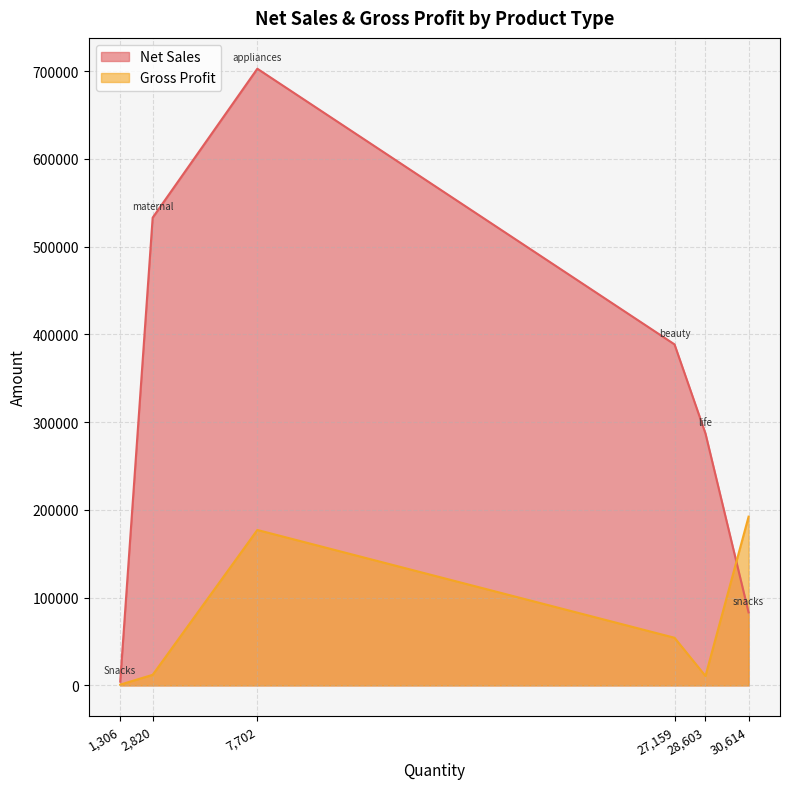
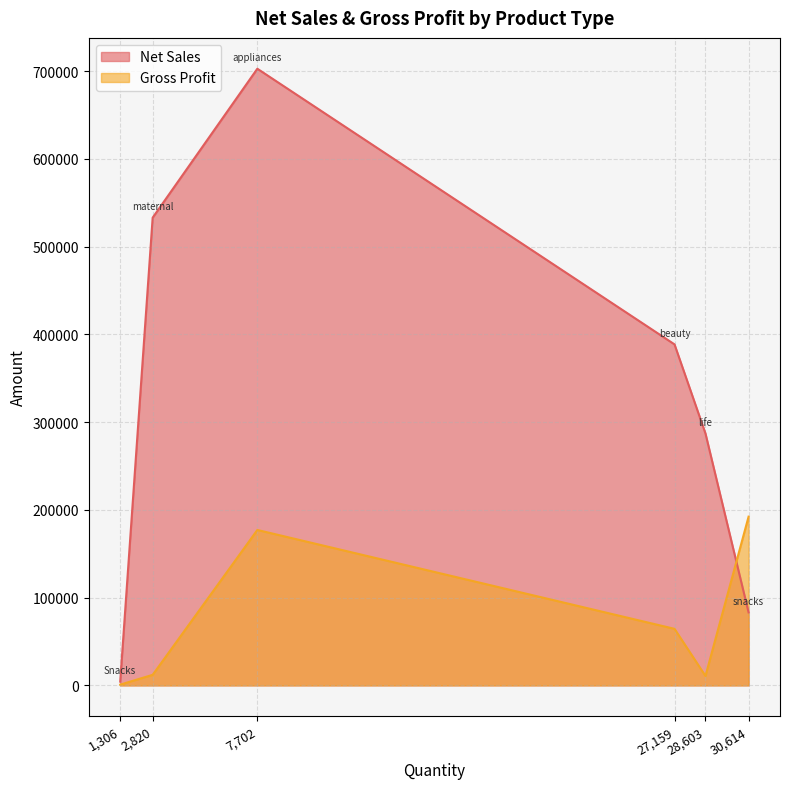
  {
    "Net Sales": {
      "1,306": 0,
      "2,820": 530000,
      "7,702": 700000,
      "27,159": 390000,
      "28,603": 290000,
      "30,614": 80000
    },
    "Gross Profit": {
      "1,306": 0,
      "2,820": 10000,
      "7,702": 180000,
-     "27,159": 50000,
+     "27,159": 60000,
      "28,603": 10000,
      "30,614": 190000
    }
  }
